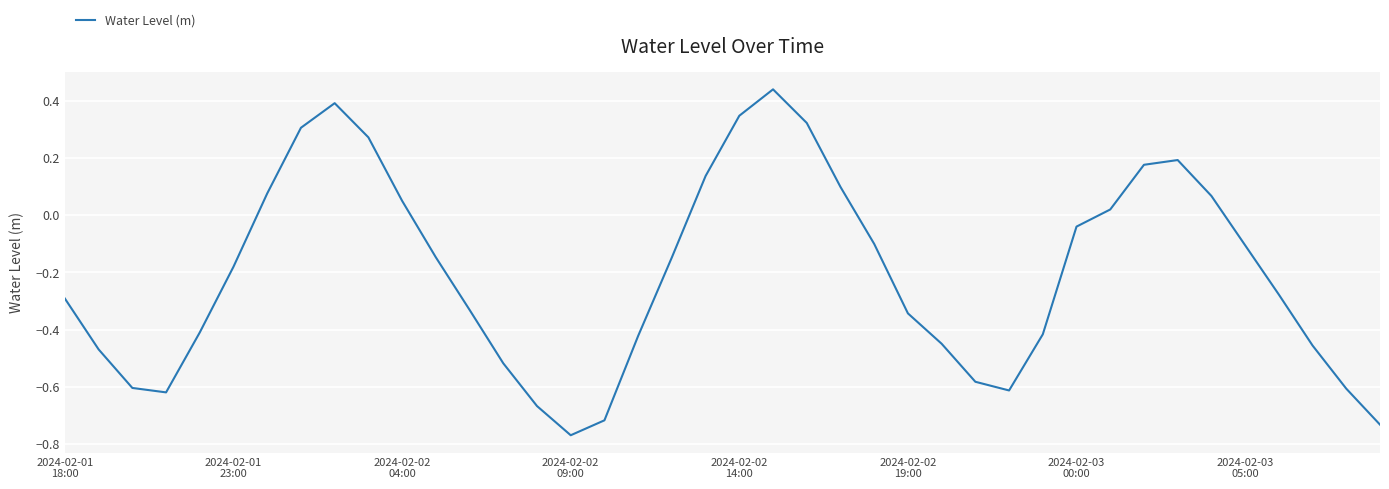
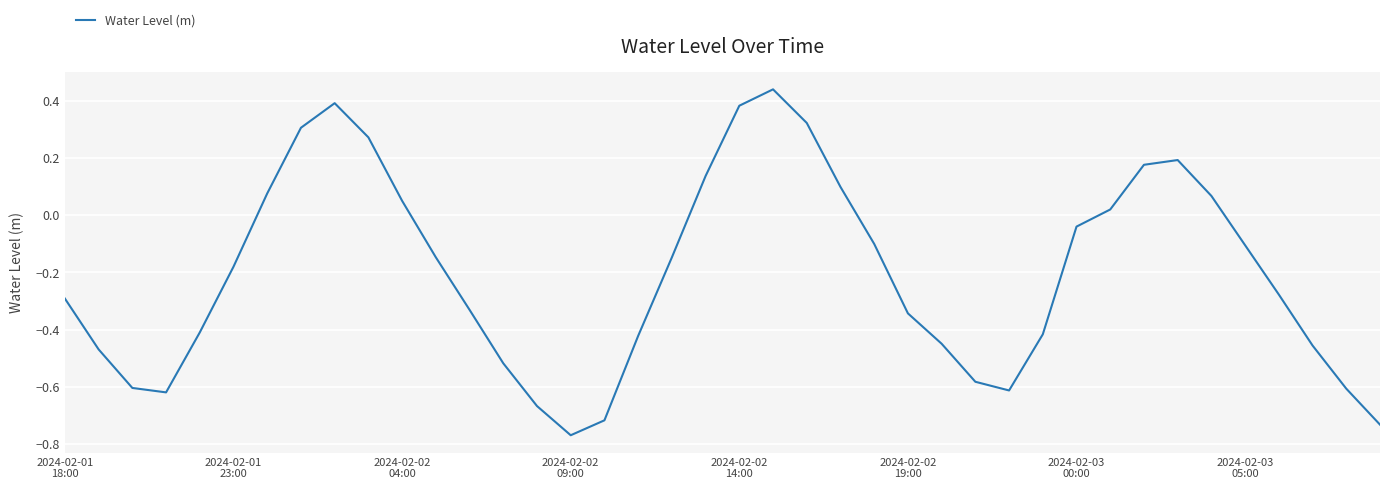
  {
    "2024-02-01 18:00": -0.29,
    "2024-02-01 23:00": -0.18,
    "2024-02-02 04:00": 0.05,
    "2024-02-02 09:00": -0.77,
-   "2024-02-02 14:00": 0.35,
+   "2024-02-02 14:00": 0.38,
    "2024-02-02 19:00": -0.34,
    "2024-02-03 00:00": -0.04,
    "2024-02-03 05:00": -0.11
  }
